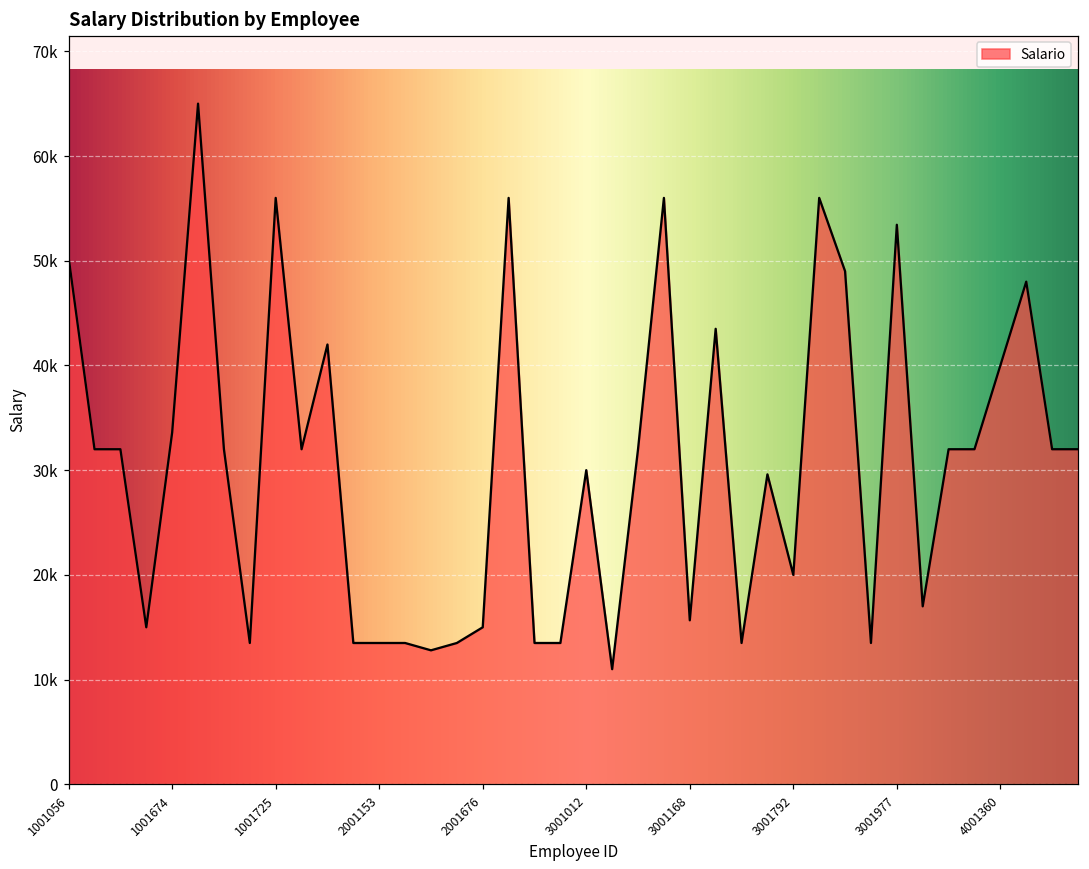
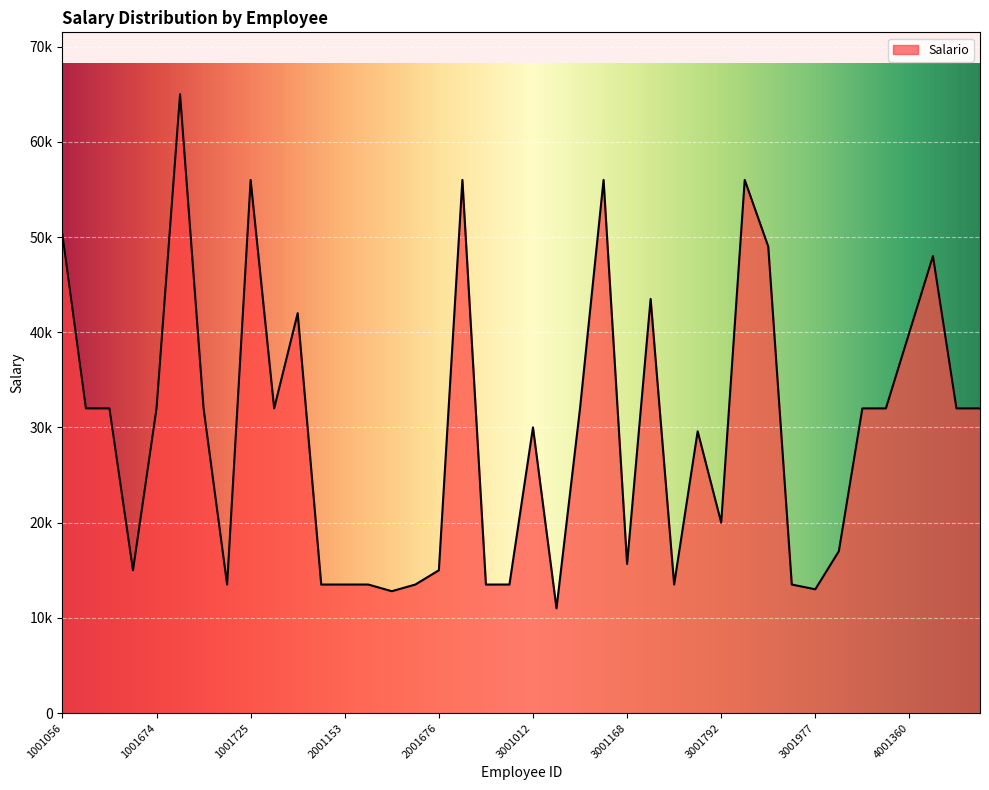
  {
    "1001056": 50000,
-   "1001674": 34000,
+   "1001674": 32000,
    "1001725": 56000,
    "2001153": 14000,
    "2001676": 15000,
    "3001012": 30000,
    "3001168": 16000,
    "3001792": 20000,
-   "3001977": 53000,
+   "3001977": 13000,
    "4001360": 40000
  }
